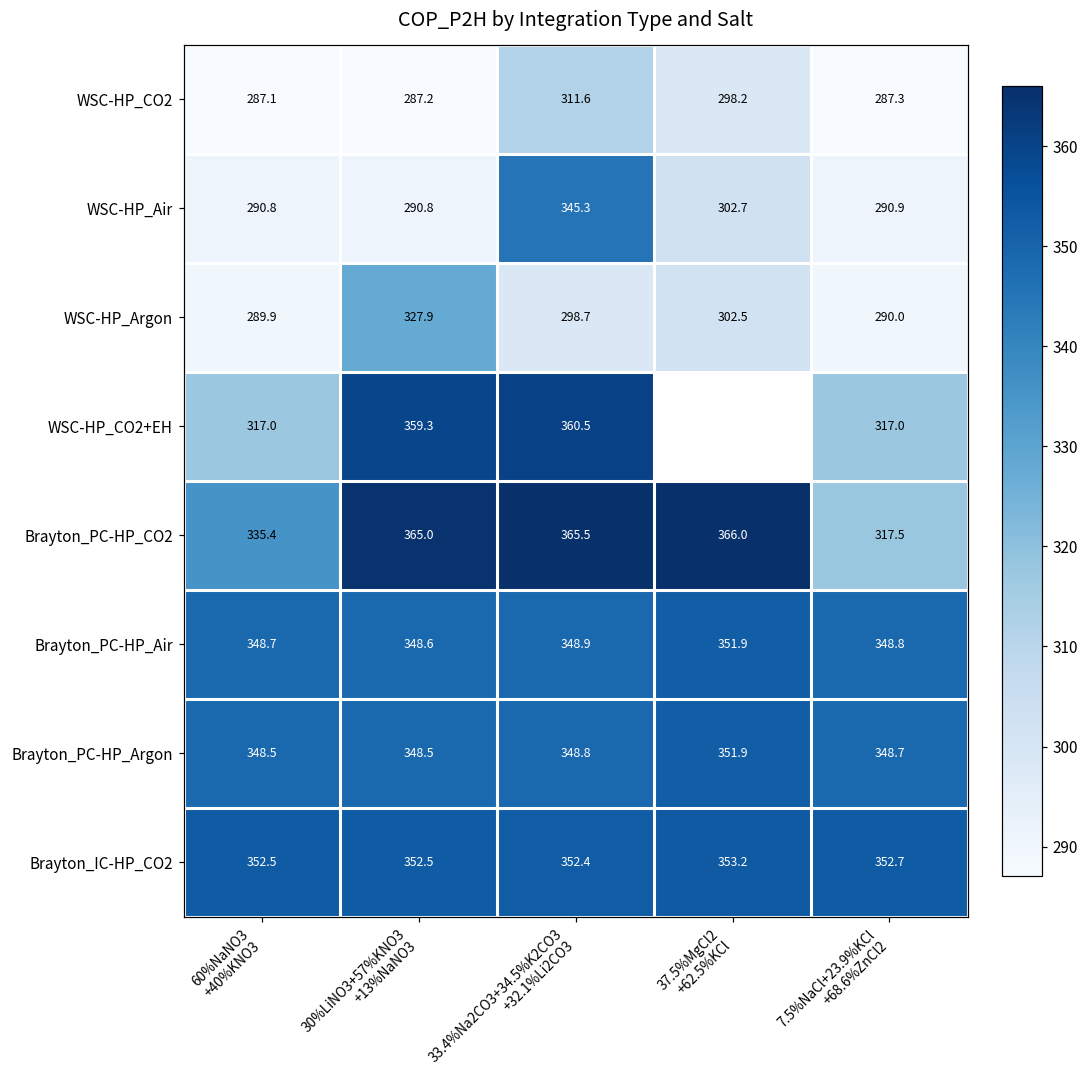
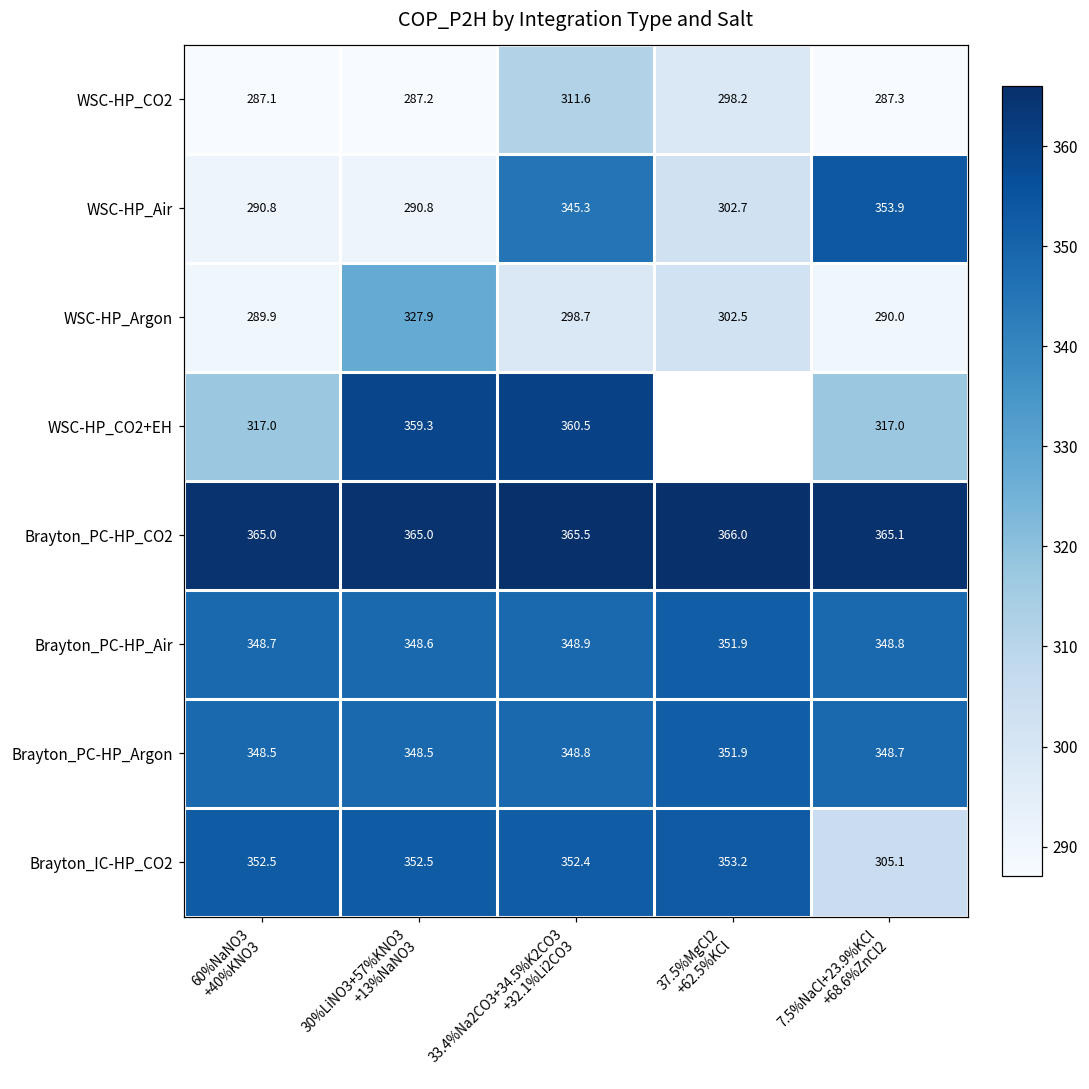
  {
    "WSC-HP_CO2": {
      "60%NaNO3 +40%KNO3": 287.1,
      "30%LiNO3+57%KNO3 +13%NaNO3": 287.2,
      "33.4%Na2CO3+34.5%K2CO3 +32.1%Li2CO3": 311.6,
      "37.5%MgCl2 +62.5%KCl": 298.2,
      "7.5%NaCl+23.9%KCl +68.6%ZnCl2": 287.3
    },
    "WSC-HP_Air": {
      "60%NaNO3 +40%KNO3": 290.8,
      "30%LiNO3+57%KNO3 +13%NaNO3": 290.8,
      "33.4%Na2CO3+34.5%K2CO3 +32.1%Li2CO3": 345.3,
      "37.5%MgCl2 +62.5%KCl": 302.7,
-     "7.5%NaCl+23.9%KCl +68.6%ZnCl2": 290.9
+     "7.5%NaCl+23.9%KCl +68.6%ZnCl2": 353.9
    },
    "WSC-HP_Argon": {
      "60%NaNO3 +40%KNO3": 289.9,
      "30%LiNO3+57%KNO3 +13%NaNO3": 327.9,
      "33.4%Na2CO3+34.5%K2CO3 +32.1%Li2CO3": 298.7,
      "37.5%MgCl2 +62.5%KCl": 302.5,
      "7.5%NaCl+23.9%KCl +68.6%ZnCl2": 290.0
    },
    "WSC-HP_CO2+EH": {
      "60%NaNO3 +40%KNO3": 317.0,
      "30%LiNO3+57%KNO3 +13%NaNO3": 359.3,
      "33.4%Na2CO3+34.5%K2CO3 +32.1%Li2CO3": 360.5,
      "7.5%NaCl+23.9%KCl +68.6%ZnCl2": 317.0
    },
    "Brayton_PC-HP_CO2": {
-     "60%NaNO3 +40%KNO3": 335.4,
+     "60%NaNO3 +40%KNO3": 365.0,
      "30%LiNO3+57%KNO3 +13%NaNO3": 365.0,
      "33.4%Na2CO3+34.5%K2CO3 +32.1%Li2CO3": 365.5,
      "37.5%MgCl2 +62.5%KCl": 366.0,
-     "7.5%NaCl+23.9%KCl +68.6%ZnCl2": 317.5
+     "7.5%NaCl+23.9%KCl +68.6%ZnCl2": 365.1
    },
    "Brayton_PC-HP_Air": {
      "60%NaNO3 +40%KNO3": 348.7,
      "30%LiNO3+57%KNO3 +13%NaNO3": 348.6,
      "33.4%Na2CO3+34.5%K2CO3 +32.1%Li2CO3": 348.9,
      "37.5%MgCl2 +62.5%KCl": 351.9,
      "7.5%NaCl+23.9%KCl +68.6%ZnCl2": 348.8
    },
    "Brayton_PC-HP_Argon": {
      "60%NaNO3 +40%KNO3": 348.5,
      "30%LiNO3+57%KNO3 +13%NaNO3": 348.5,
      "33.4%Na2CO3+34.5%K2CO3 +32.1%Li2CO3": 348.8,
      "37.5%MgCl2 +62.5%KCl": 351.9,
      "7.5%NaCl+23.9%KCl +68.6%ZnCl2": 348.7
    },
    "Brayton_IC-HP_CO2": {
      "60%NaNO3 +40%KNO3": 352.5,
      "30%LiNO3+57%KNO3 +13%NaNO3": 352.5,
      "33.4%Na2CO3+34.5%K2CO3 +32.1%Li2CO3": 352.4,
      "37.5%MgCl2 +62.5%KCl": 353.2,
-     "7.5%NaCl+23.9%KCl +68.6%ZnCl2": 352.7
+     "7.5%NaCl+23.9%KCl +68.6%ZnCl2": 305.1
    }
  }
